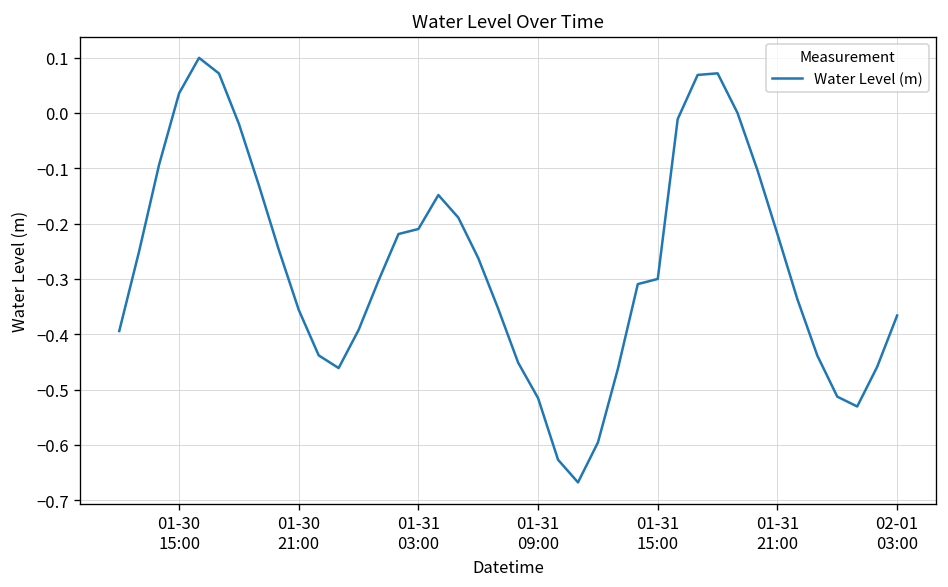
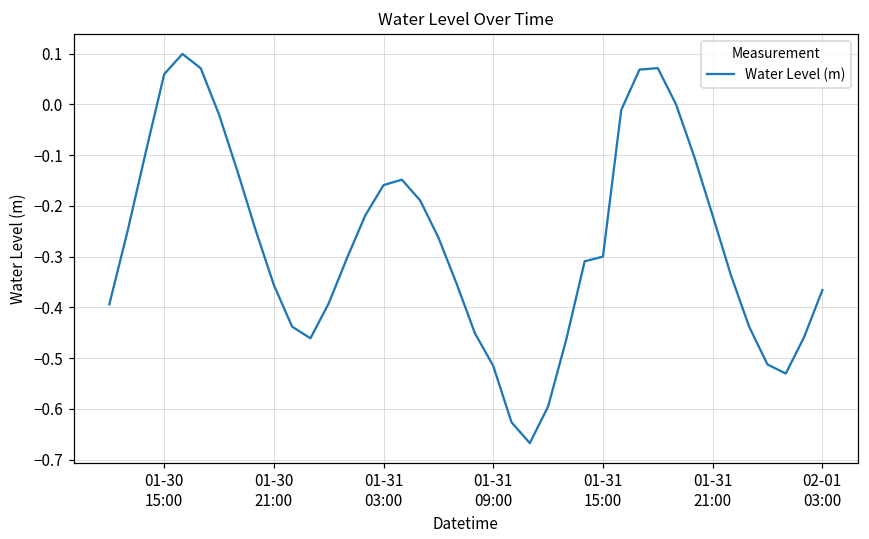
  {
-   "01-30 15:00": 0.04,
+   "01-30 15:00": 0.06,
    "01-30 21:00": -0.36,
-   "01-31 03:00": -0.21,
+   "01-31 03:00": -0.16,
    "01-31 09:00": -0.52,
    "01-31 15:00": -0.30,
    "01-31 21:00": -0.22,
    "02-01 03:00": -0.37
  }
